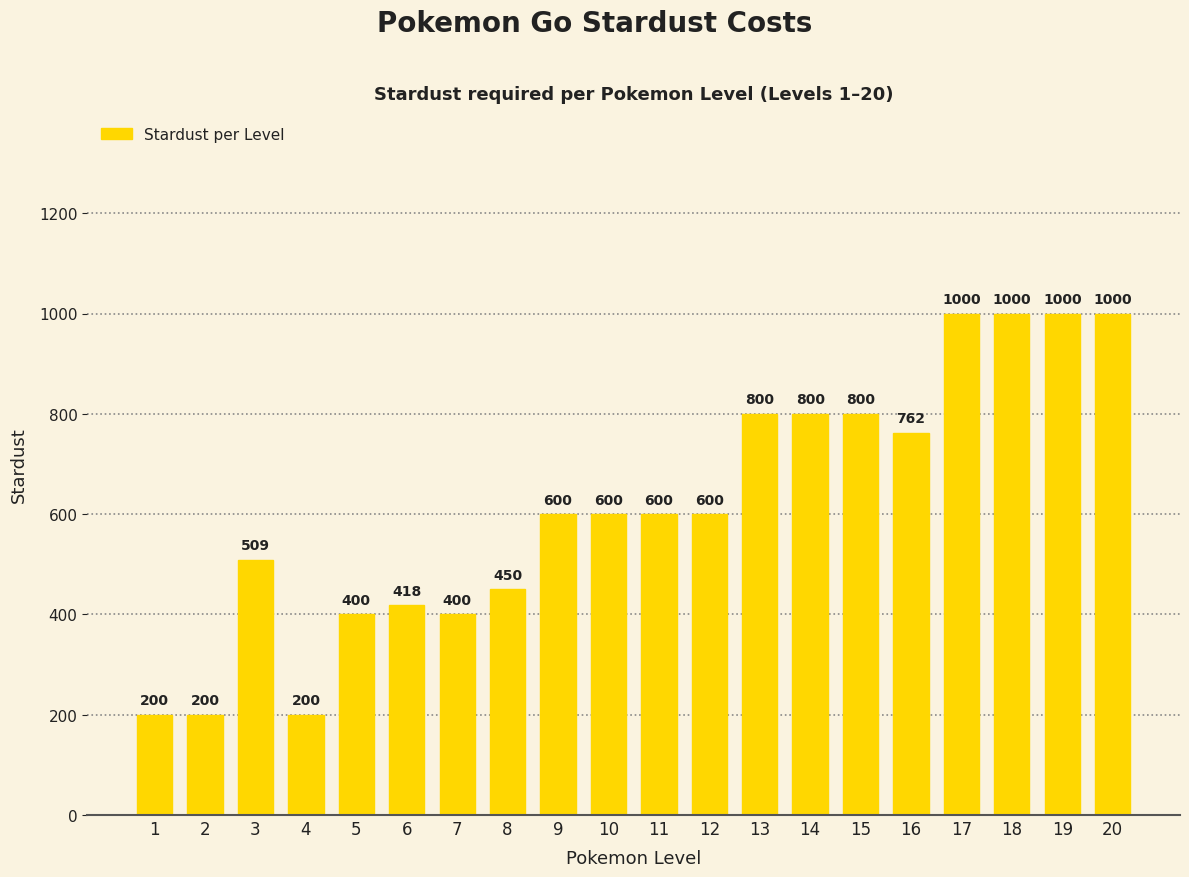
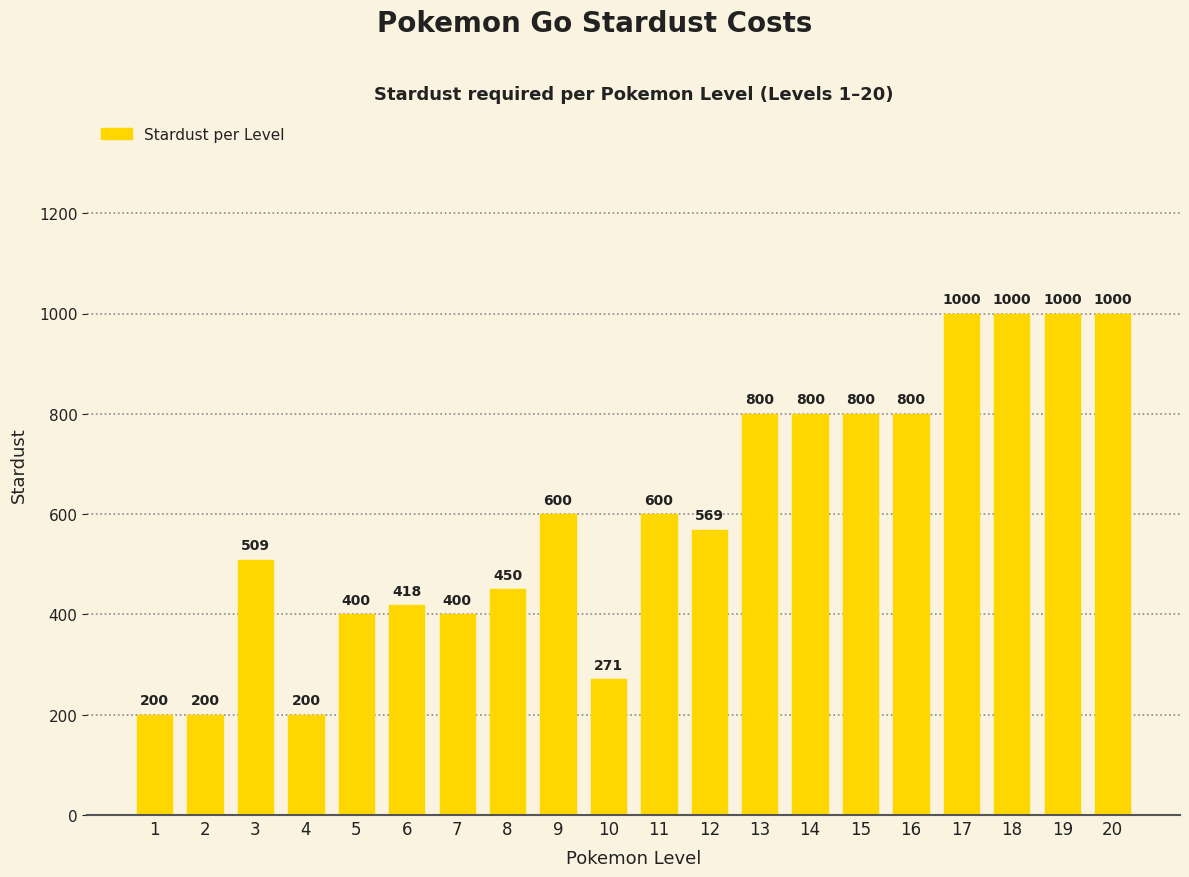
  {
    "1": 200,
    "2": 200,
    "3": 509,
    "4": 200,
    "5": 400,
    "6": 418,
    "7": 400,
    "8": 450,
    "9": 600,
-   "10": 600,
+   "10": 271,
    "11": 600,
-   "12": 600,
+   "12": 569,
    "13": 800,
    "14": 800,
    "15": 800,
-   "16": 762,
+   "16": 800,
    "17": 1000,
    "18": 1000,
    "19": 1000,
    "20": 1000
  }
